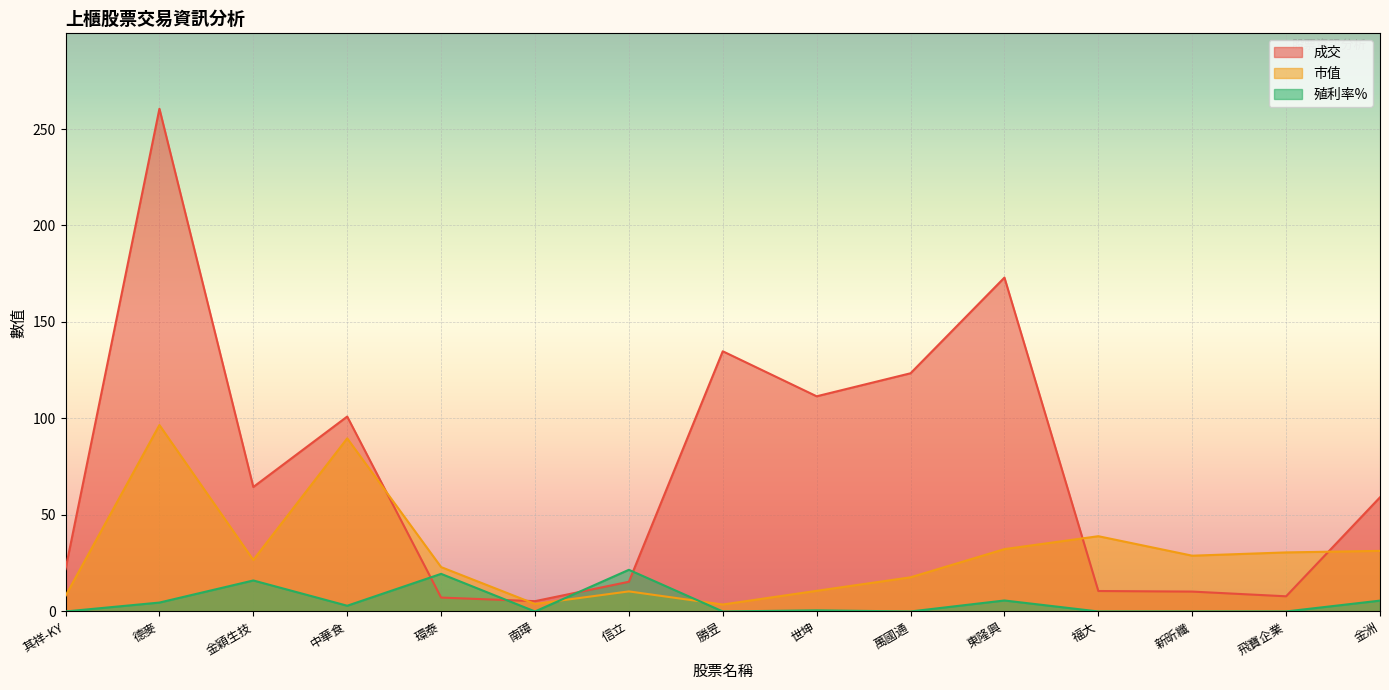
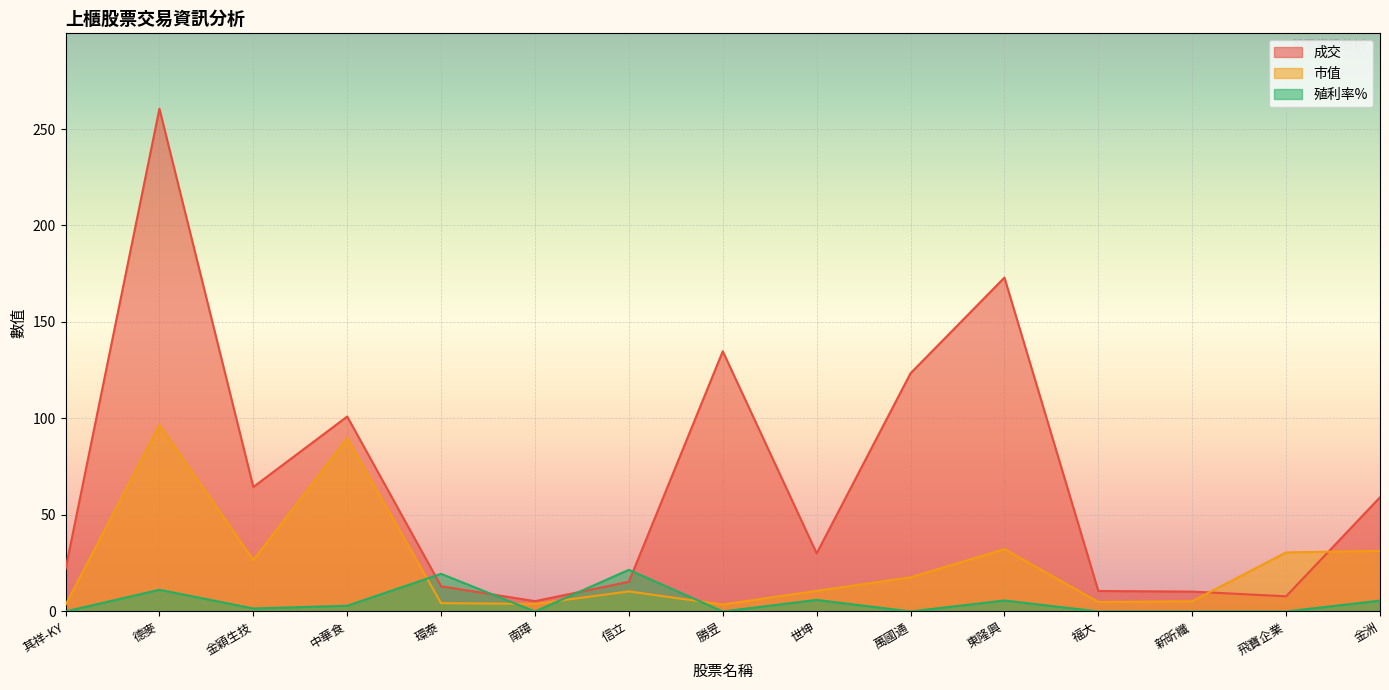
  {
    "成交": {
      "其祥-KY": 22,
      "德麥": 261,
      "金穎生技": 65,
      "中華食": 101,
-     "環泰": 7,
+     "環泰": 13,
      "南璋": 5,
      "信立": 15,
      "勝昱": 135,
-     "世坤": 112,
+     "世坤": 30,
      "萬國通": 123,
      "東隆興": 173,
      "福大": 11,
      "新昕纖": 10,
      "飛寶企業": 8,
      "金洲": 59
    },
    "市值": {
-     "其祥-KY": 8,
+     "其祥-KY": 3,
      "德麥": 97,
      "金穎生技": 27,
      "中華食": 90,
-     "環泰": 23,
+     "環泰": 4,
      "南璋": 4,
      "信立": 10,
      "勝昱": 4,
      "世坤": 11,
      "萬國通": 18,
      "東隆興": 32,
-     "福大": 39,
-     "新昕纖": 29,
+     "福大": 5,
+     "新昕纖": 5,
      "飛寶企業": 31,
      "金洲": 31
    },
    "殖利率%": {
      "其祥-KY": 0,
-     "德麥": 5,
-     "金穎生技": 16,
+     "德麥": 11,
+     "金穎生技": 2,
      "中華食": 3,
      "環泰": 19,
      "南璋": 0,
      "信立": 22,
      "勝昱": 0,
-     "世坤": 1,
+     "世坤": 6,
      "萬國通": 0,
      "東隆興": 6,
      "福大": 0,
      "新昕纖": 0,
      "飛寶企業": 0,
      "金洲": 6
    }
  }
